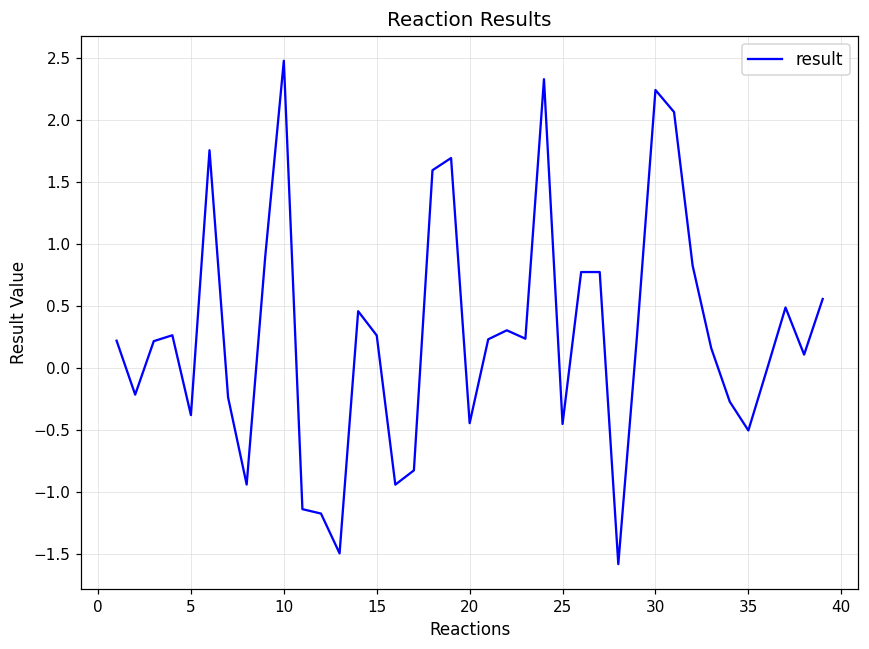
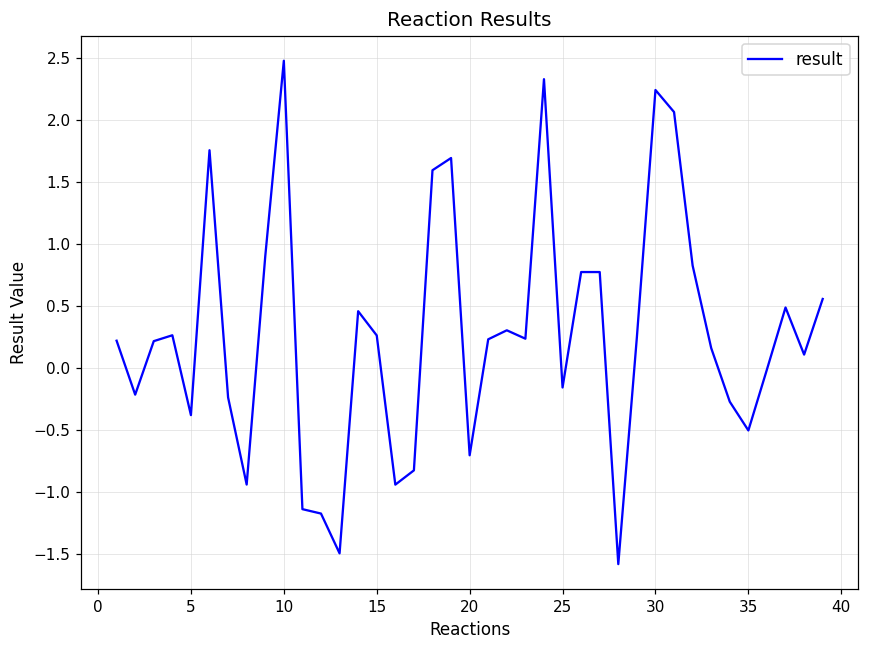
  {
    "5": -0.38,
    "10": 2.47,
    "15": 0.26,
-   "20": -0.44,
-   "25": -0.45,
+   "20": -0.70,
+   "25": -0.16,
    "30": 2.24,
    "35": -0.50
  }
